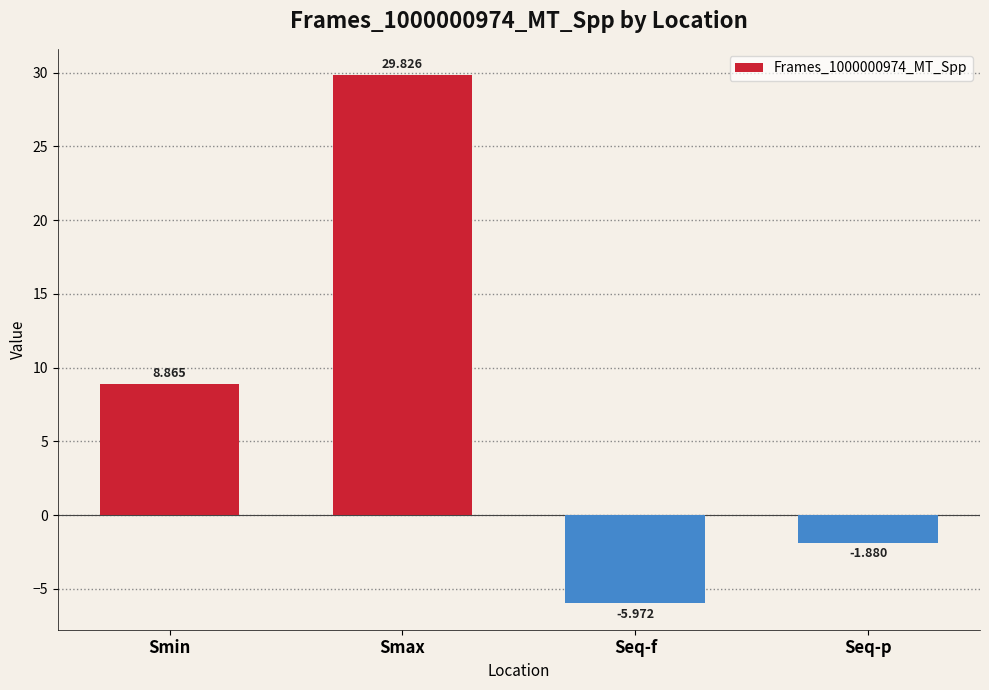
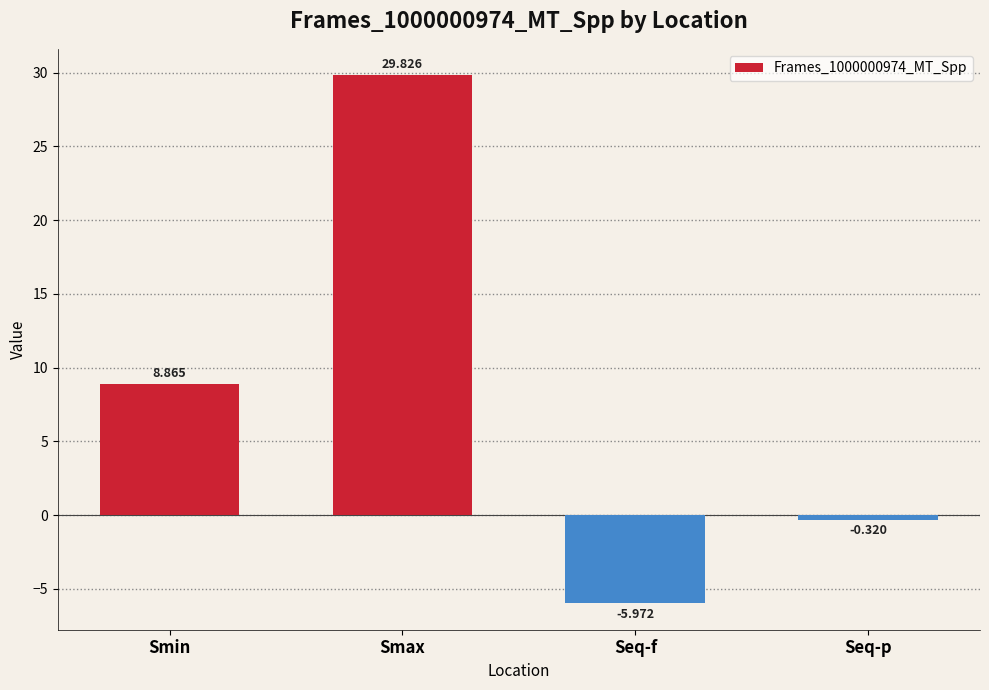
  {
    "Smin": 8.865,
    "Smax": 29.826,
    "Seq-f": -5.972,
-   "Seq-p": -1.880
+   "Seq-p": -0.320
  }
